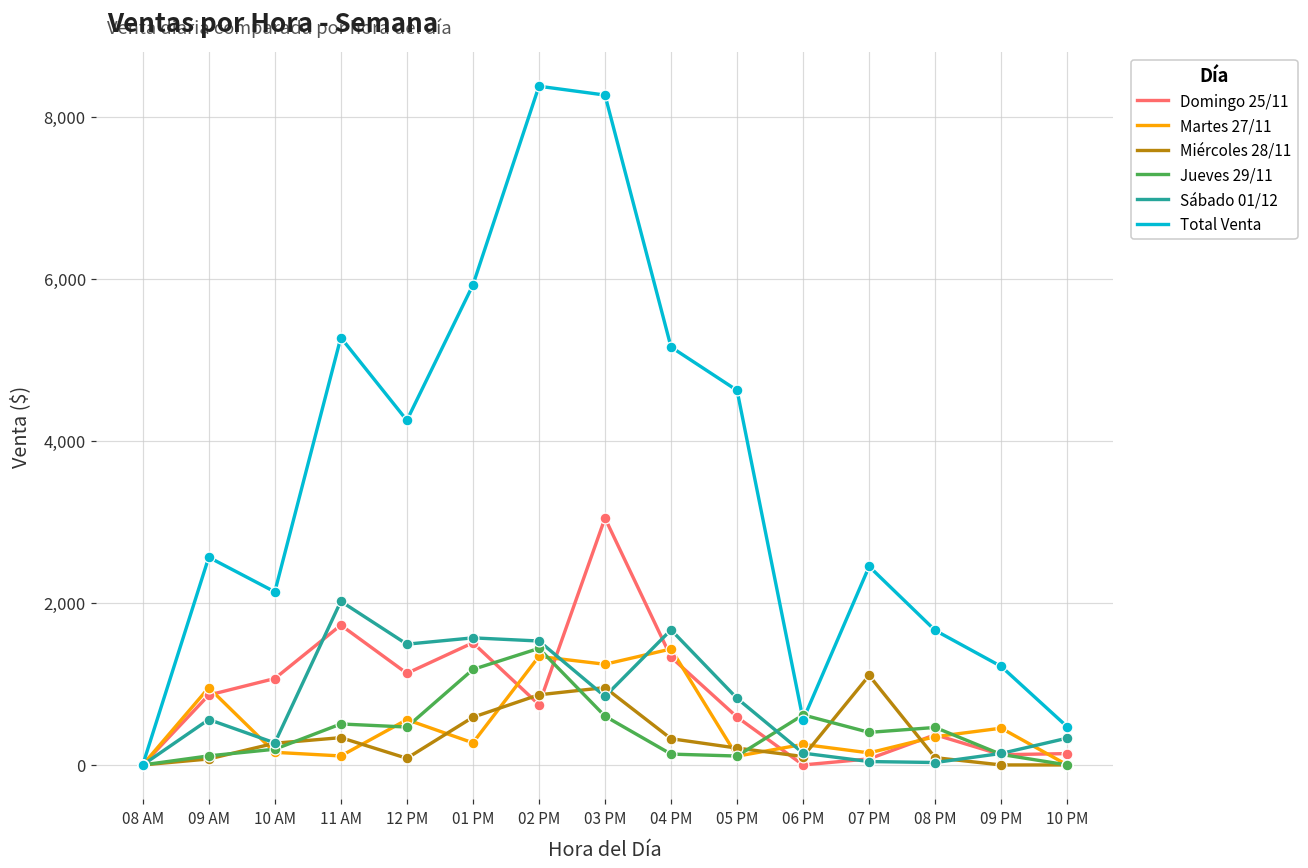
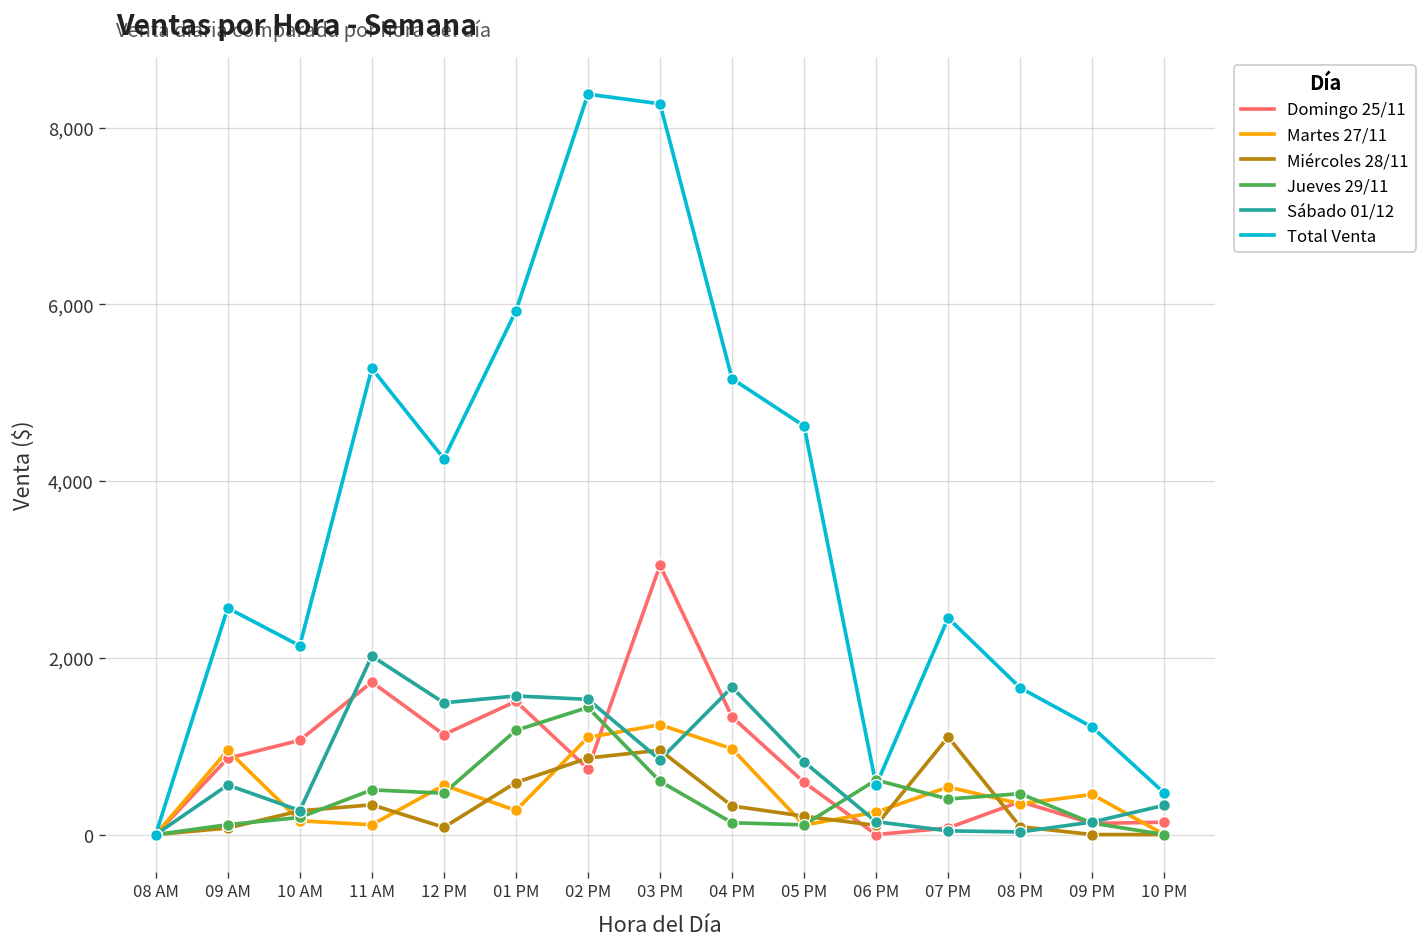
  {
    "Domingo 25/11": {
      "09 AM": "900",
      "10 AM": "1,100",
      "11 AM": "1,700",
      "12 PM": "1,100",
      "01 PM": "1,500",
      "02 PM": "700",
      "03 PM": "3,000",
      "04 PM": "1,300",
      "05 PM": "600",
      "06 PM": "0",
      "10 PM": "100"
    },
    "Martes 27/11": {
      "09 AM": "1,000",
      "10 AM": "200",
      "11 AM": "100",
      "12 PM": "600",
      "01 PM": "300",
-     "02 PM": "1,300",
+     "02 PM": "1,100",
      "03 PM": "1,200",
-     "04 PM": "1,400",
+     "04 PM": "1,000",
      "06 PM": "300",
-     "07 PM": "100",
+     "07 PM": "500",
      "09 PM": "500"
    },
    "Miércoles 28/11": {
      "09 AM": "100",
      "11 AM": "300",
      "12 PM": "100",
      "01 PM": "600",
      "02 PM": "900",
      "03 PM": "1,000",
      "04 PM": "300",
      "05 PM": "200",
      "06 PM": "100",
      "07 PM": "1,100",
      "08 PM": "100",
      "09 PM": "0"
    },
    "Jueves 29/11": {
      "09 AM": "100",
      "10 AM": "200",
      "11 AM": "500",
      "12 PM": "500",
      "01 PM": "1,200",
      "02 PM": "1,400",
      "03 PM": "600",
      "04 PM": "100",
      "06 PM": "600",
      "07 PM": "400",
      "08 PM": "500"
    },
    "Sábado 01/12": {
      "09 AM": "600",
      "11 AM": "2,000",
      "12 PM": "1,500",
      "01 PM": "1,600",
      "02 PM": "1,500",
      "03 PM": "800",
      "04 PM": "1,700",
      "05 PM": "800",
      "06 PM": "100",
      "08 PM": "0",
      "10 PM": "300"
    },
    "Total Venta": {
      "09 AM": "2,600",
      "10 AM": "2,100",
      "11 AM": "5,300",
      "12 PM": "4,300",
      "01 PM": "5,900",
      "02 PM": "8,400",
      "03 PM": "8,300",
      "04 PM": "5,200",
      "05 PM": "4,600",
      "06 PM": "600",
      "07 PM": "2,500",
      "08 PM": "1,700",
      "09 PM": "1,200",
      "10 PM": "500"
    }
  }
